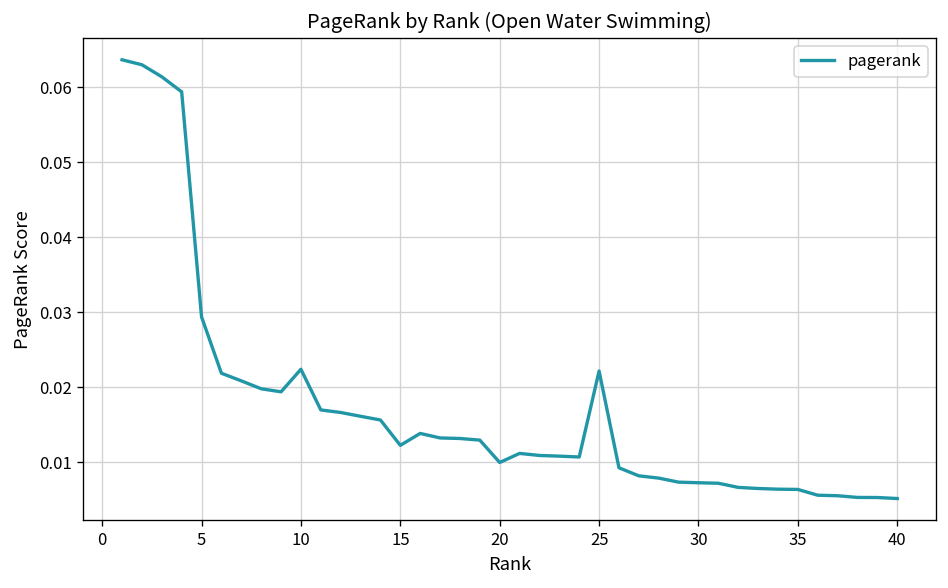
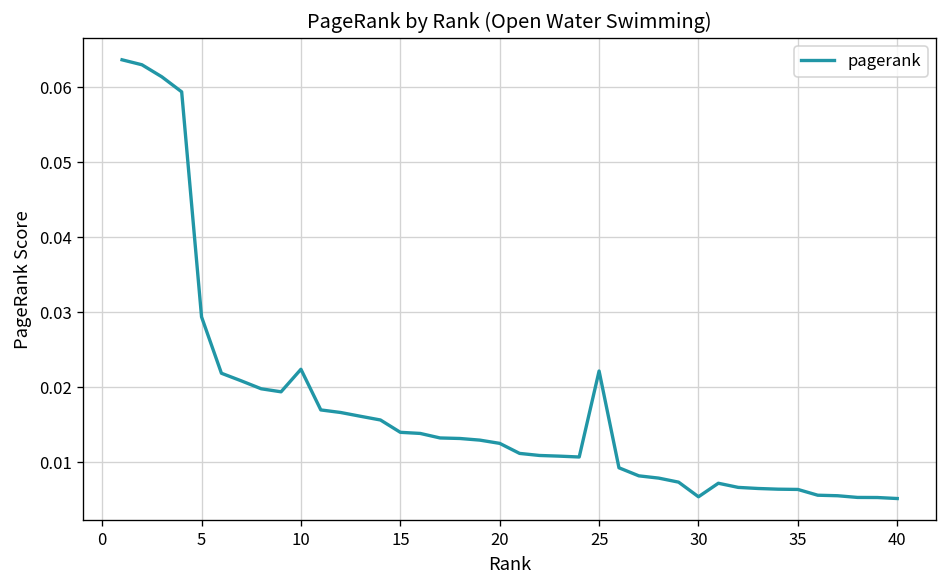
  {
    "5": 0.029,
    "10": 0.022,
-   "15": 0.012,
-   "20": 0.010,
+   "15": 0.014,
+   "20": 0.013,
    "25": 0.022,
-   "30": 0.007,
+   "30": 0.005,
    "35": 0.006,
    "40": 0.005
  }
